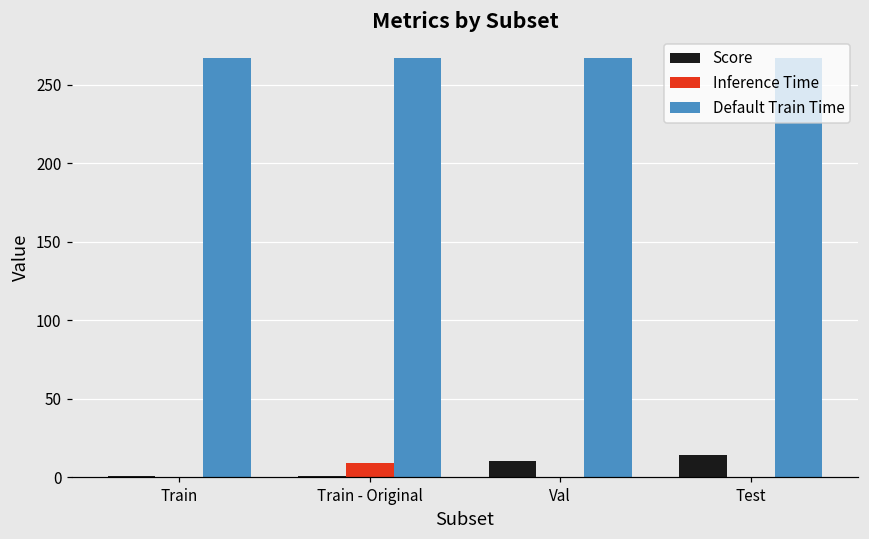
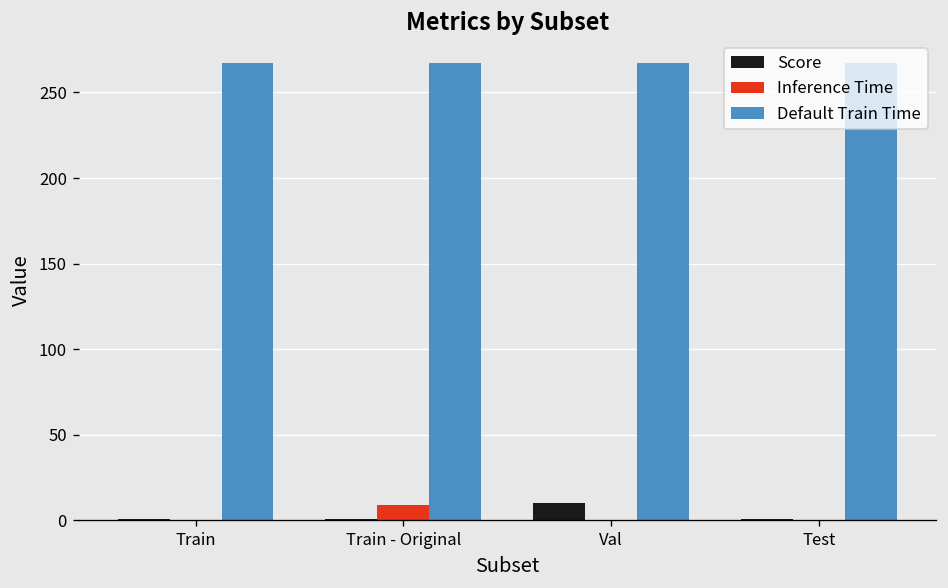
  {
    "Score": {
      "Val": 10,
-     "Test": 14
+     "Test": 1
    },
    "Inference Time": {
      "Train - Original": 9
    },
    "Default Train Time": {
      "Train": 267,
      "Train - Original": 267,
      "Val": 267
    }
  }
